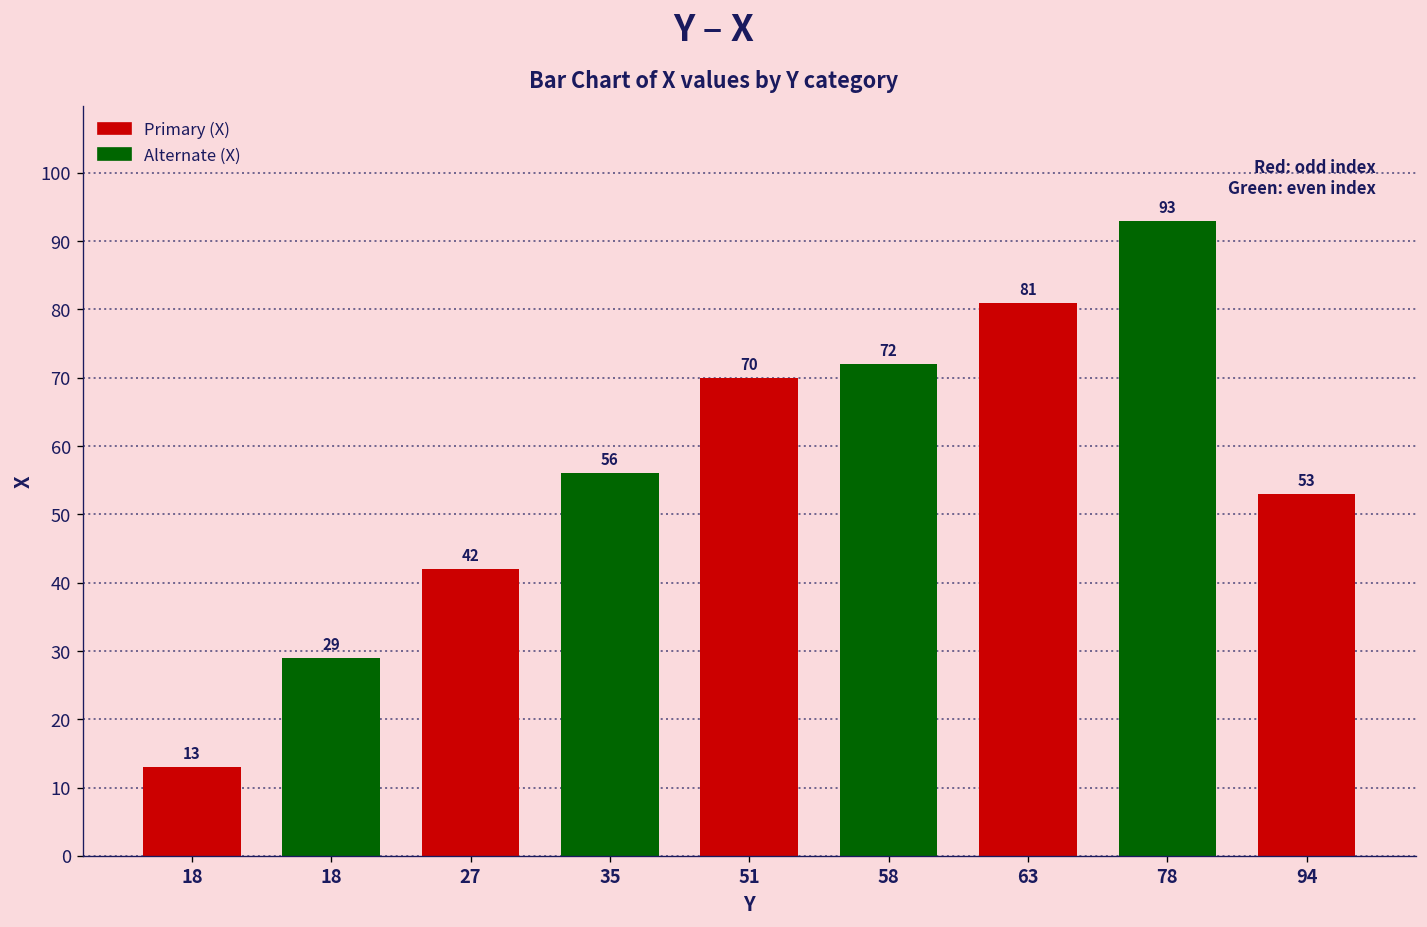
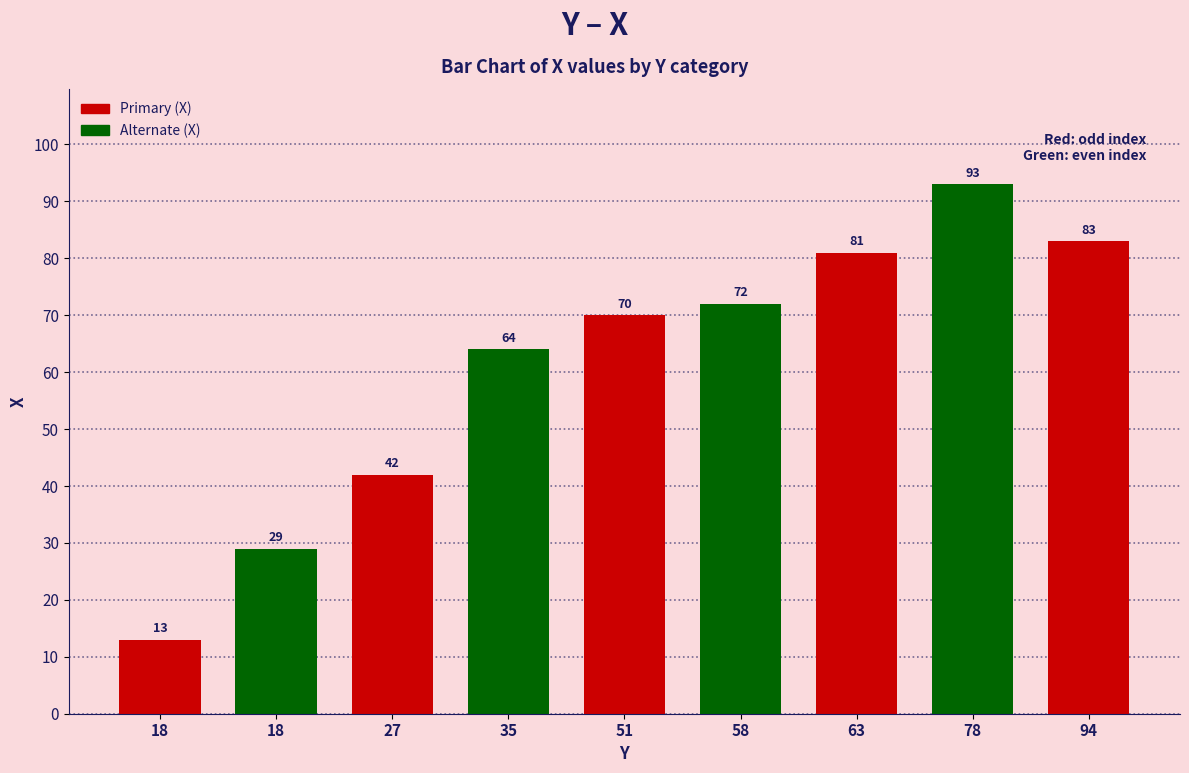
  {
    "27": 42,
-   "35": 56,
+   "35": 64,
    "51": 70,
    "58": 72,
    "63": 81,
    "78": 93,
-   "94": 53
+   "94": 83
  }
